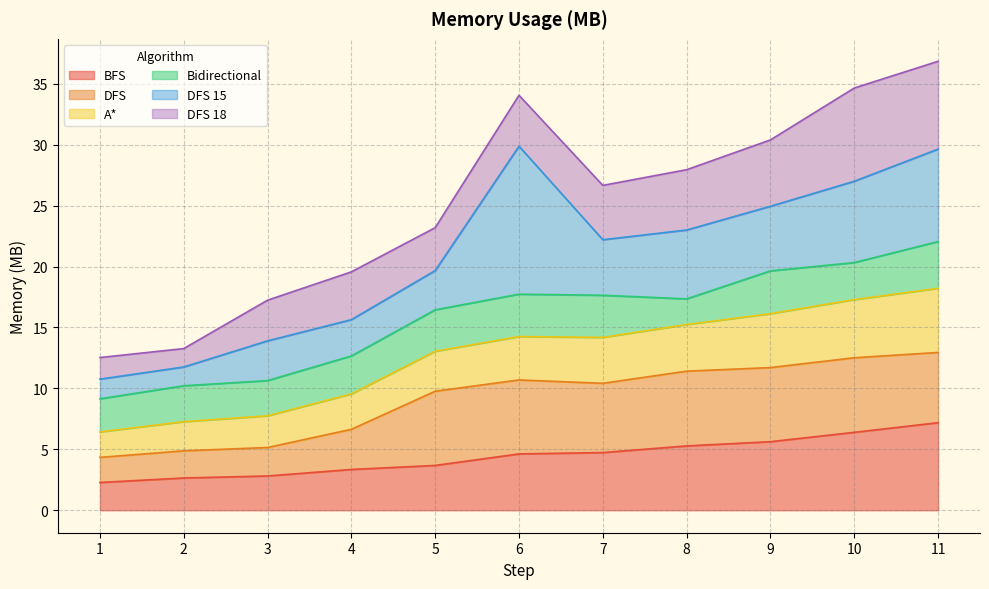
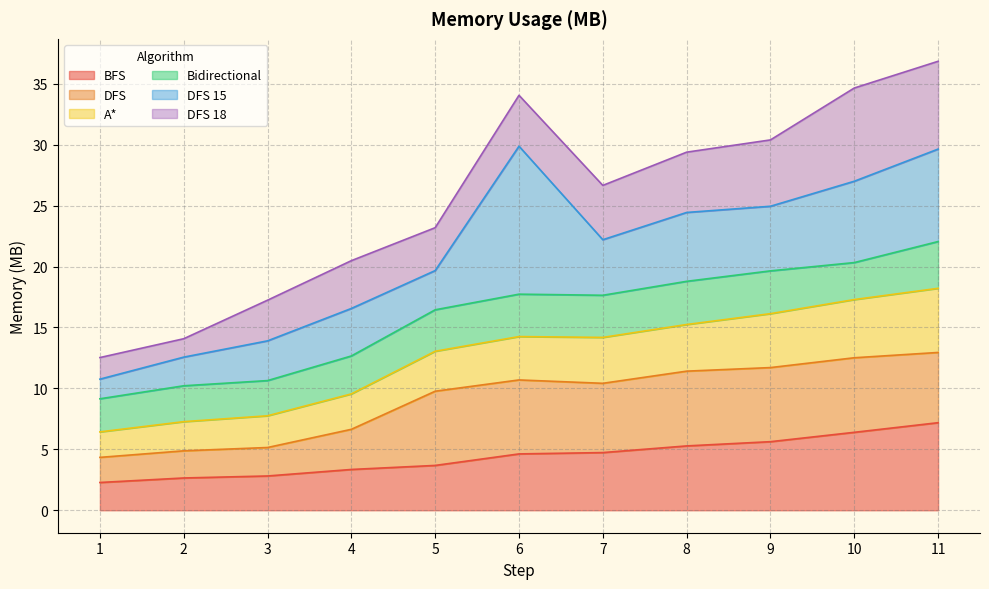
  {
    "Bidirectional": {
      "1": 2.7,
      "2": 2.9,
      "3": 2.9,
      "4": 3.1,
      "5": 3.4,
      "6": 3.5,
      "7": 3.5,
-     "8": 2.1,
+     "8": 3.5,
      "9": 3.5,
      "10": 3.0,
      "11": 3.8
    },
    "DFS 15": {
      "1": 1.6,
-     "2": 1.5,
+     "2": 2.4,
      "3": 3.3,
-     "4": 3.0,
+     "4": 3.9,
      "5": 3.2,
      "6": 12.1,
      "7": 4.6,
      "8": 5.7,
      "9": 5.3,
      "10": 6.7,
      "11": 7.6
    },
    "DFS 18": {
      "1": 1.8,
      "2": 1.5,
      "3": 3.3,
      "4": 3.9,
      "5": 3.5,
      "6": 4.2,
      "7": 4.5,
      "8": 4.9,
      "9": 5.4,
      "10": 7.7,
      "11": 7.2
    }
  }
